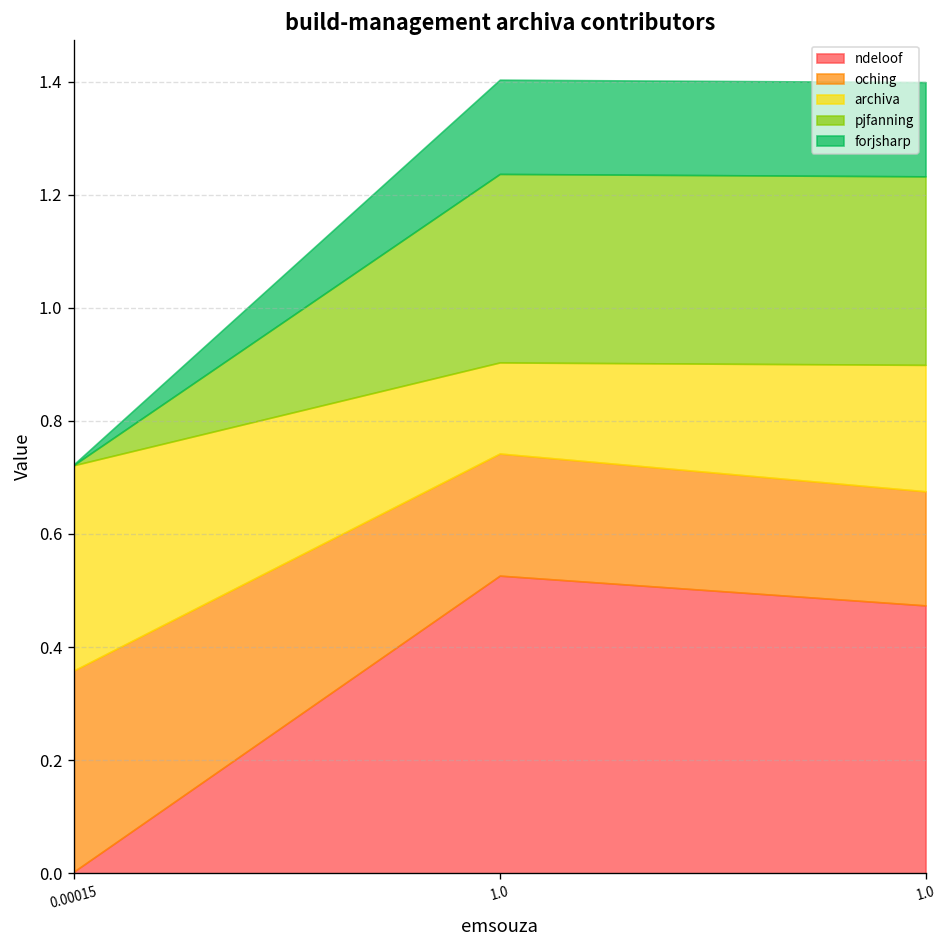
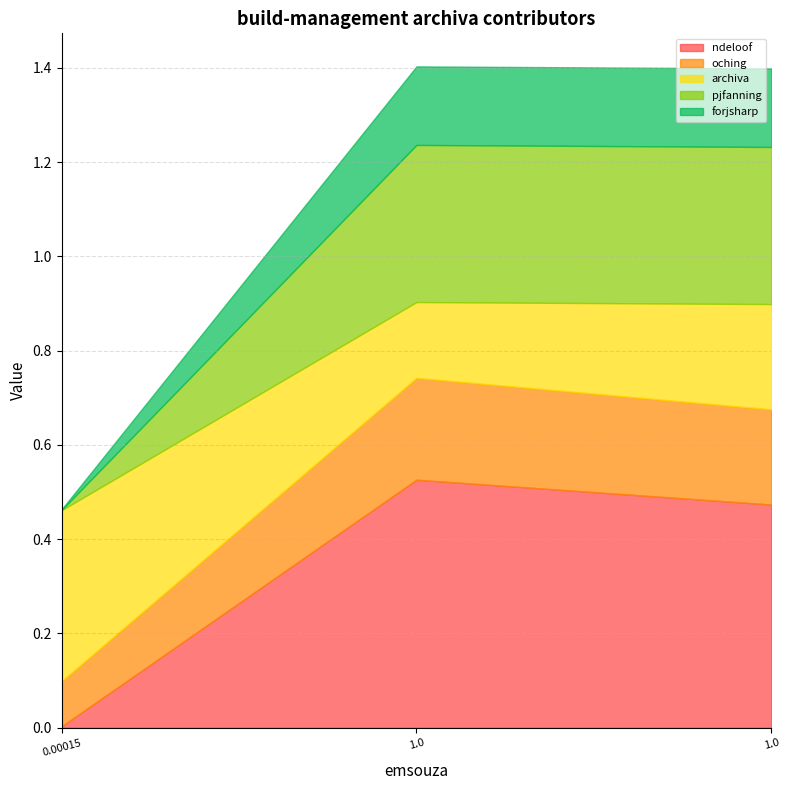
  {
    "oching": {
-     "0.00015": 0.36
+     "0.00015": 0.10
    }
  }
